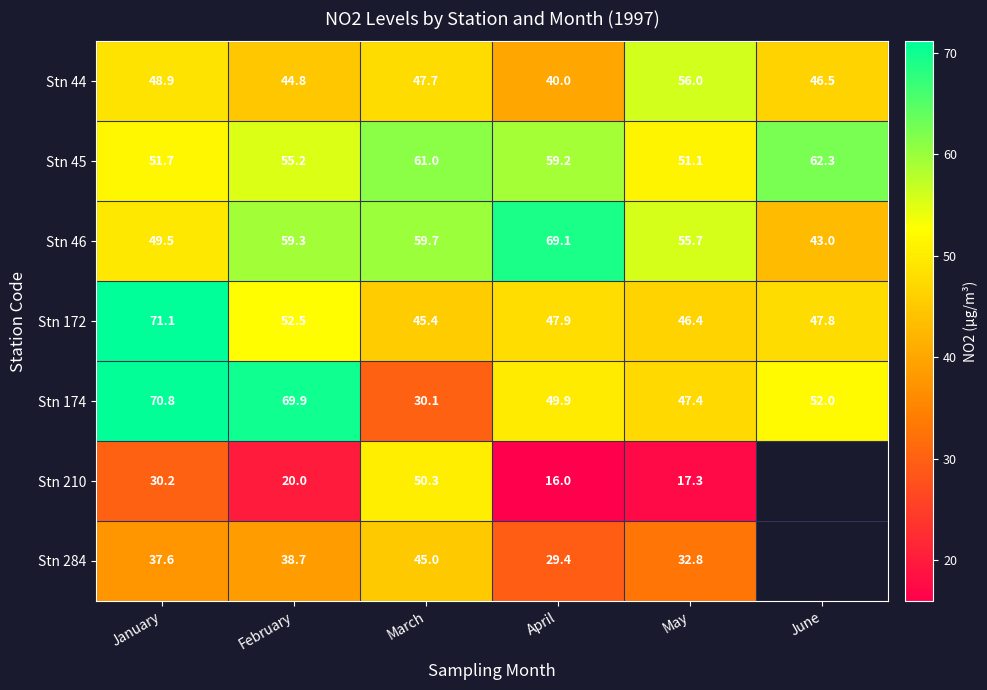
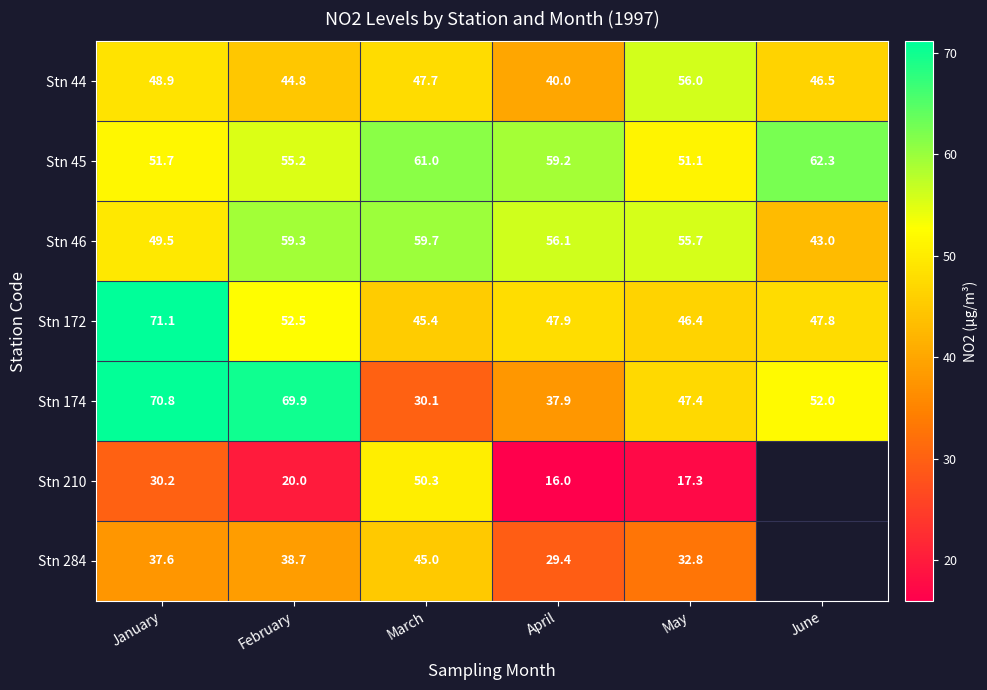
  {
    "Stn 44": {
      "January": 48.9,
      "February": 44.8,
      "March": 47.7,
      "April": 40.0,
      "May": 56.0,
      "June": 46.5
    },
    "Stn 45": {
      "January": 51.7,
      "February": 55.2,
      "March": 61.0,
      "April": 59.2,
      "May": 51.1,
      "June": 62.3
    },
    "Stn 46": {
      "January": 49.5,
      "February": 59.3,
      "March": 59.7,
-     "April": 69.1,
+     "April": 56.1,
      "May": 55.7,
      "June": 43.0
    },
    "Stn 172": {
      "January": 71.1,
      "February": 52.5,
      "March": 45.4,
      "April": 47.9,
      "May": 46.4,
      "June": 47.8
    },
    "Stn 174": {
      "January": 70.8,
      "February": 69.9,
      "March": 30.1,
-     "April": 49.9,
+     "April": 37.9,
      "May": 47.4,
      "June": 52.0
    },
    "Stn 210": {
      "January": 30.2,
      "February": 20.0,
      "March": 50.3,
      "April": 16.0,
      "May": 17.3
    },
    "Stn 284": {
      "January": 37.6,
      "February": 38.7,
      "March": 45.0,
      "April": 29.4,
      "May": 32.8
    }
  }
